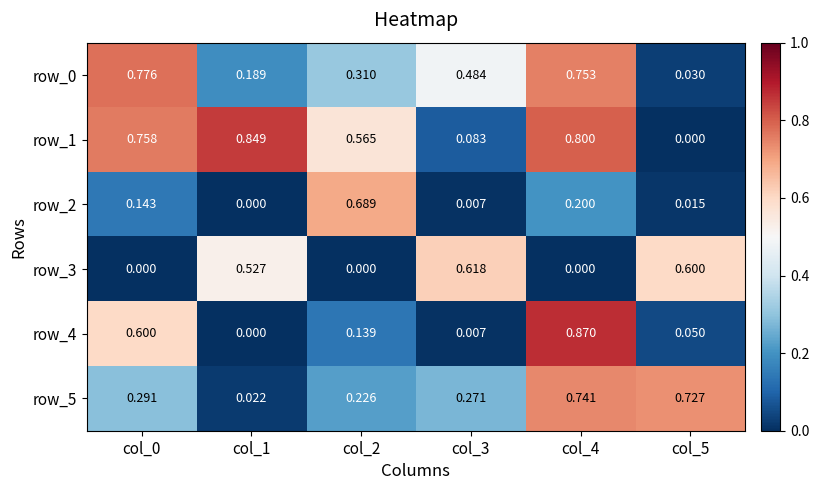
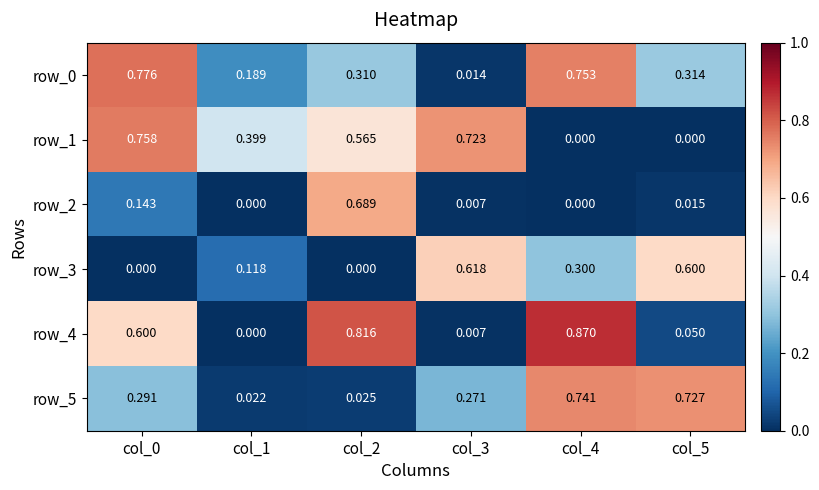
  {
    "row_0": {
      "col_0": 0.776,
      "col_1": 0.189,
      "col_2": 0.310,
-     "col_3": 0.484,
+     "col_3": 0.014,
      "col_4": 0.753,
-     "col_5": 0.030
+     "col_5": 0.314
    },
    "row_1": {
      "col_0": 0.758,
-     "col_1": 0.849,
+     "col_1": 0.399,
      "col_2": 0.565,
-     "col_3": 0.083,
-     "col_4": 0.800,
+     "col_3": 0.723,
+     "col_4": 0.000,
      "col_5": 0.000
    },
    "row_2": {
      "col_0": 0.143,
      "col_1": 0.000,
      "col_2": 0.689,
      "col_3": 0.007,
-     "col_4": 0.200,
+     "col_4": 0.000,
      "col_5": 0.015
    },
    "row_3": {
      "col_0": 0.000,
-     "col_1": 0.527,
+     "col_1": 0.118,
      "col_2": 0.000,
      "col_3": 0.618,
-     "col_4": 0.000,
+     "col_4": 0.300,
      "col_5": 0.600
    },
    "row_4": {
      "col_0": 0.600,
      "col_1": 0.000,
-     "col_2": 0.139,
+     "col_2": 0.816,
      "col_3": 0.007,
      "col_4": 0.870,
      "col_5": 0.050
    },
    "row_5": {
      "col_0": 0.291,
      "col_1": 0.022,
-     "col_2": 0.226,
+     "col_2": 0.025,
      "col_3": 0.271,
      "col_4": 0.741,
      "col_5": 0.727
    }
  }
